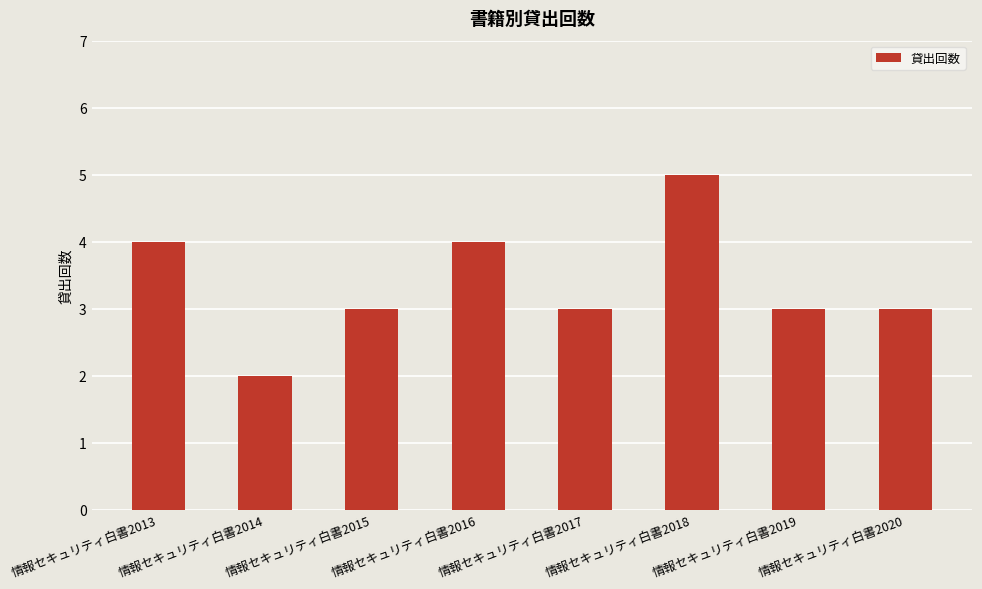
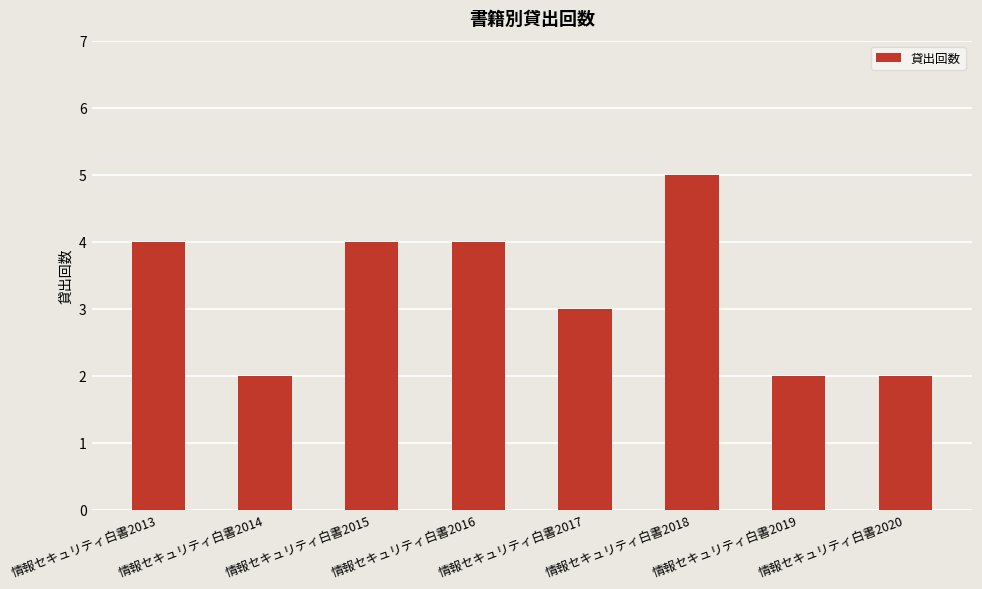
  {
    "情報セキュリティ白書2013": 4,
    "情報セキュリティ白書2014": 2,
-   "情報セキュリティ白書2015": 3,
+   "情報セキュリティ白書2015": 4,
    "情報セキュリティ白書2016": 4,
    "情報セキュリティ白書2017": 3,
    "情報セキュリティ白書2018": 5,
-   "情報セキュリティ白書2019": 3,
-   "情報セキュリティ白書2020": 3
+   "情報セキュリティ白書2019": 2,
+   "情報セキュリティ白書2020": 2
  }
